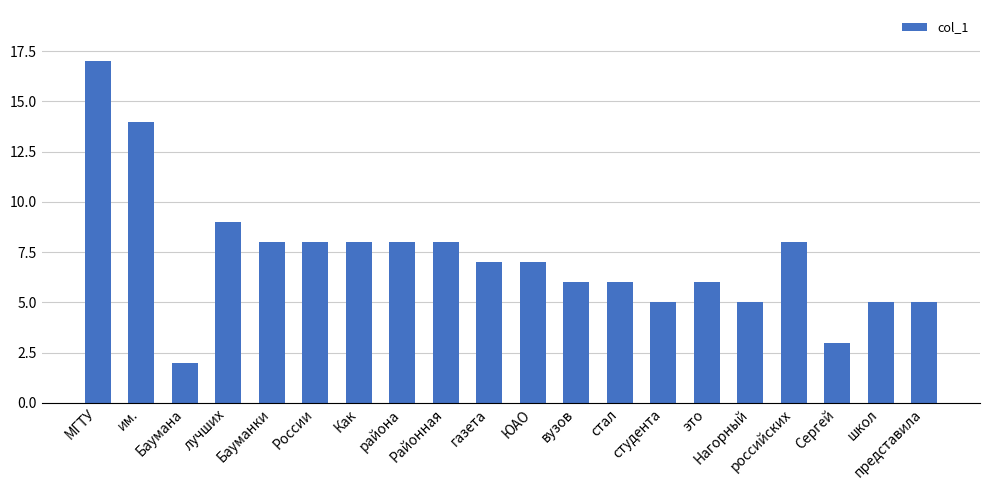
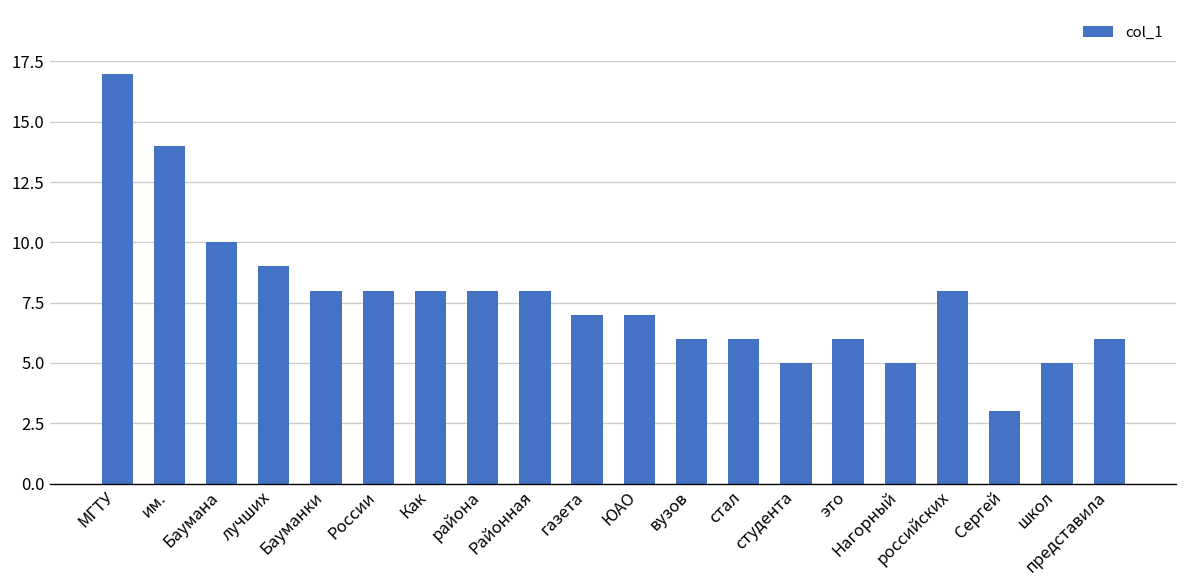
  {
    "МГТУ": 17,
    "им.": 14,
-   "Баумана": 2,
+   "Баумана": 10,
    "лучших": 9,
    "Бауманки": 8,
    "России": 8,
    "Как": 8,
    "района": 8,
    "Районная": 8,
    "газета": 7,
    "ЮАО": 7,
    "вузов": 6,
    "стал": 6,
    "студента": 5,
    "это": 6,
    "Нагорный": 5,
    "российских": 8,
    "Сергей": 3,
    "школ": 5,
-   "представила": 5
+   "представила": 6
  }
